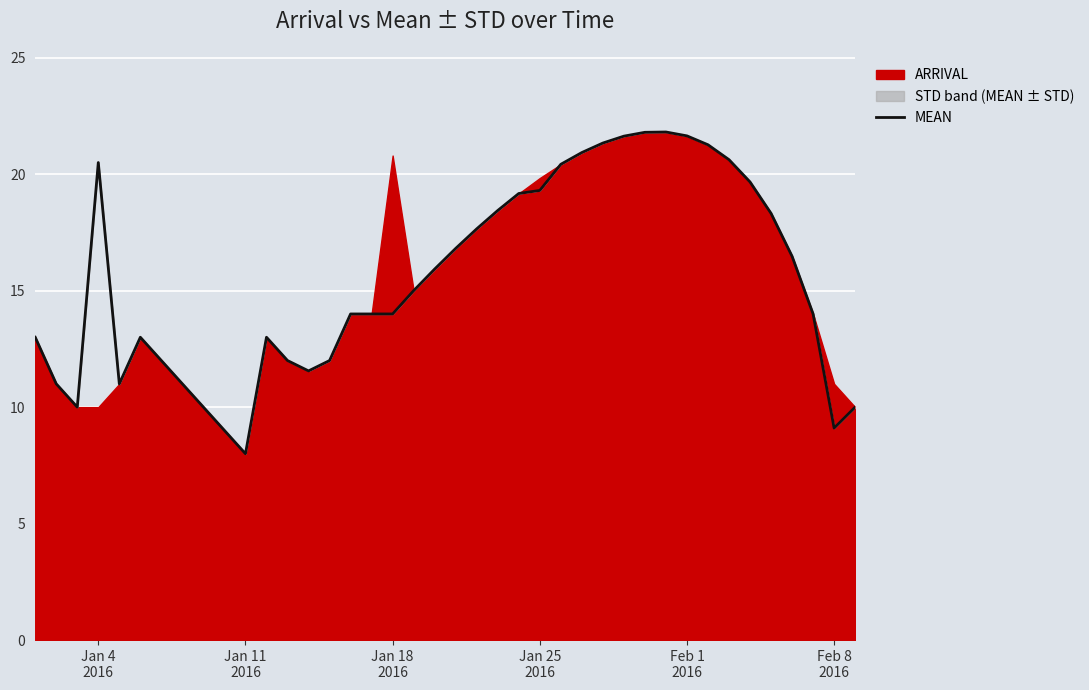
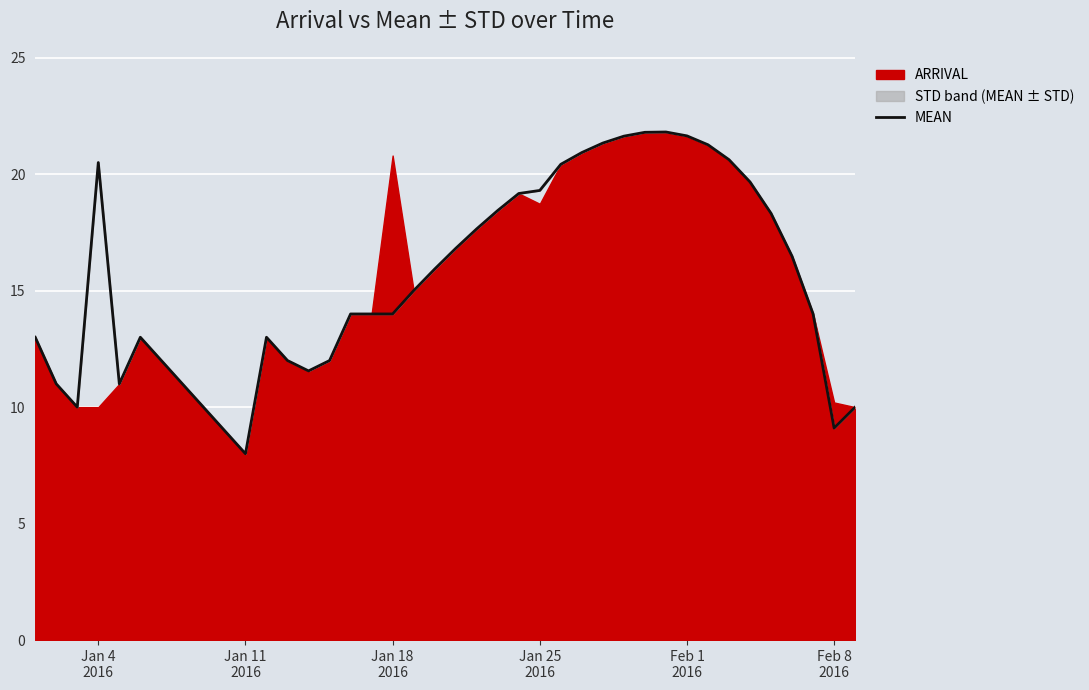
  {
    "STD band (MEAN ± STD)": {
      "Jan 4 2016": 20.5,
      "Jan 18 2016": 14.0,
      "Jan 25 2016": 19.3,
      "Feb 8 2016": 9.1
    },
    "ARRIVAL": {
      "Jan 4 2016": 10.0,
      "Jan 18 2016": 20.8,
-     "Jan 25 2016": 19.8,
-     "Feb 8 2016": 11.0
+     "Jan 25 2016": 18.7,
+     "Feb 8 2016": 10.2
    }
  }
